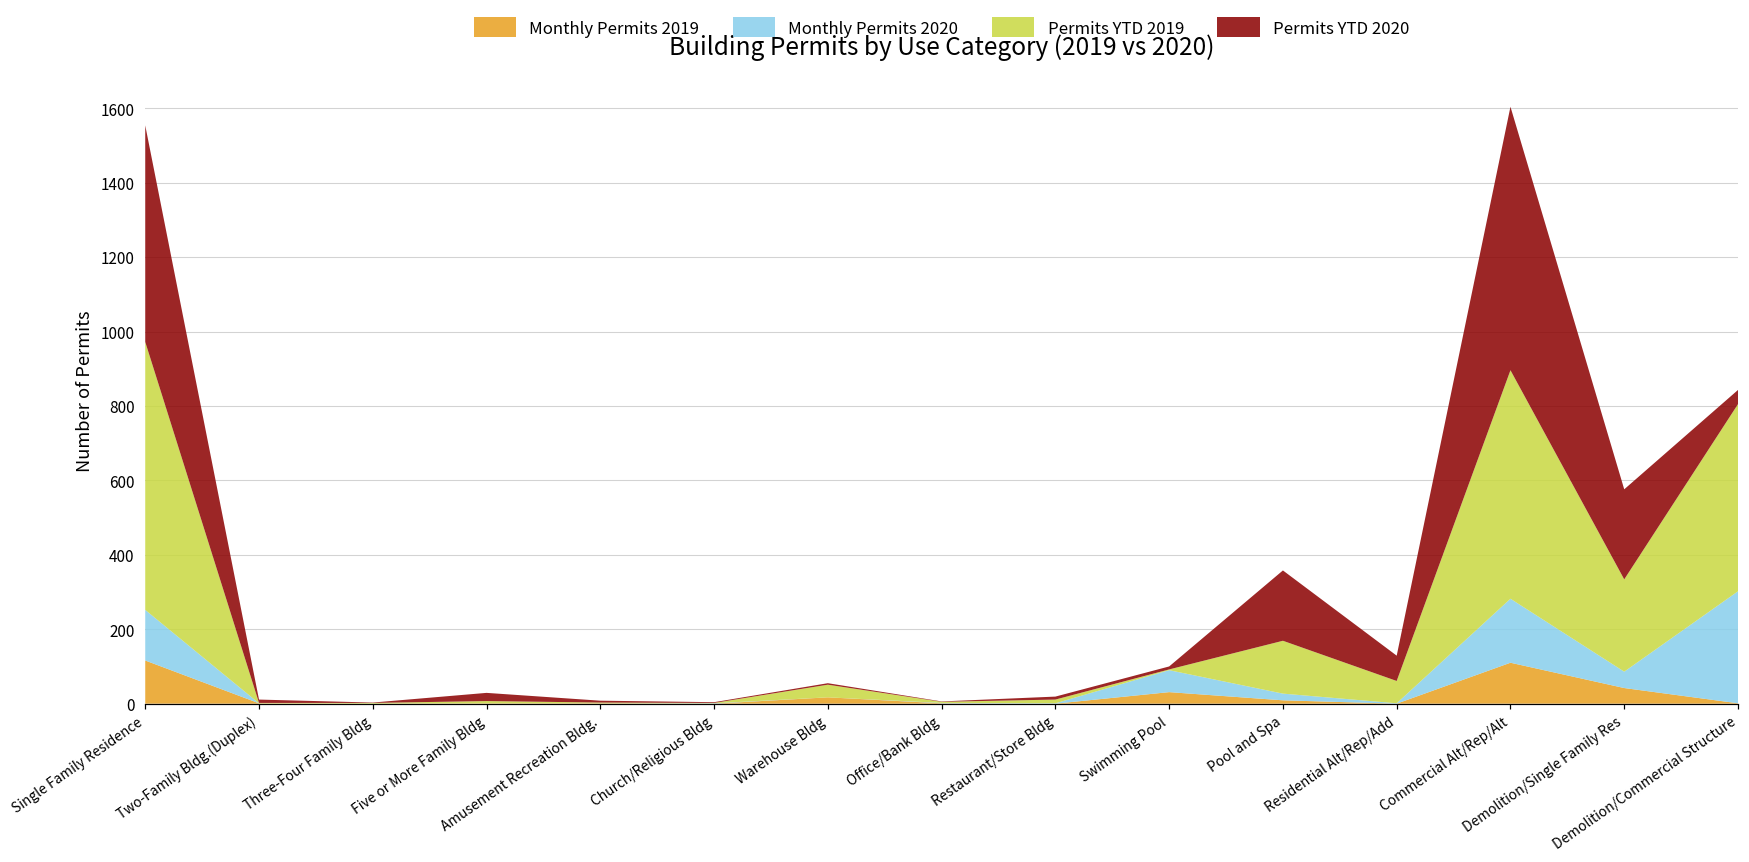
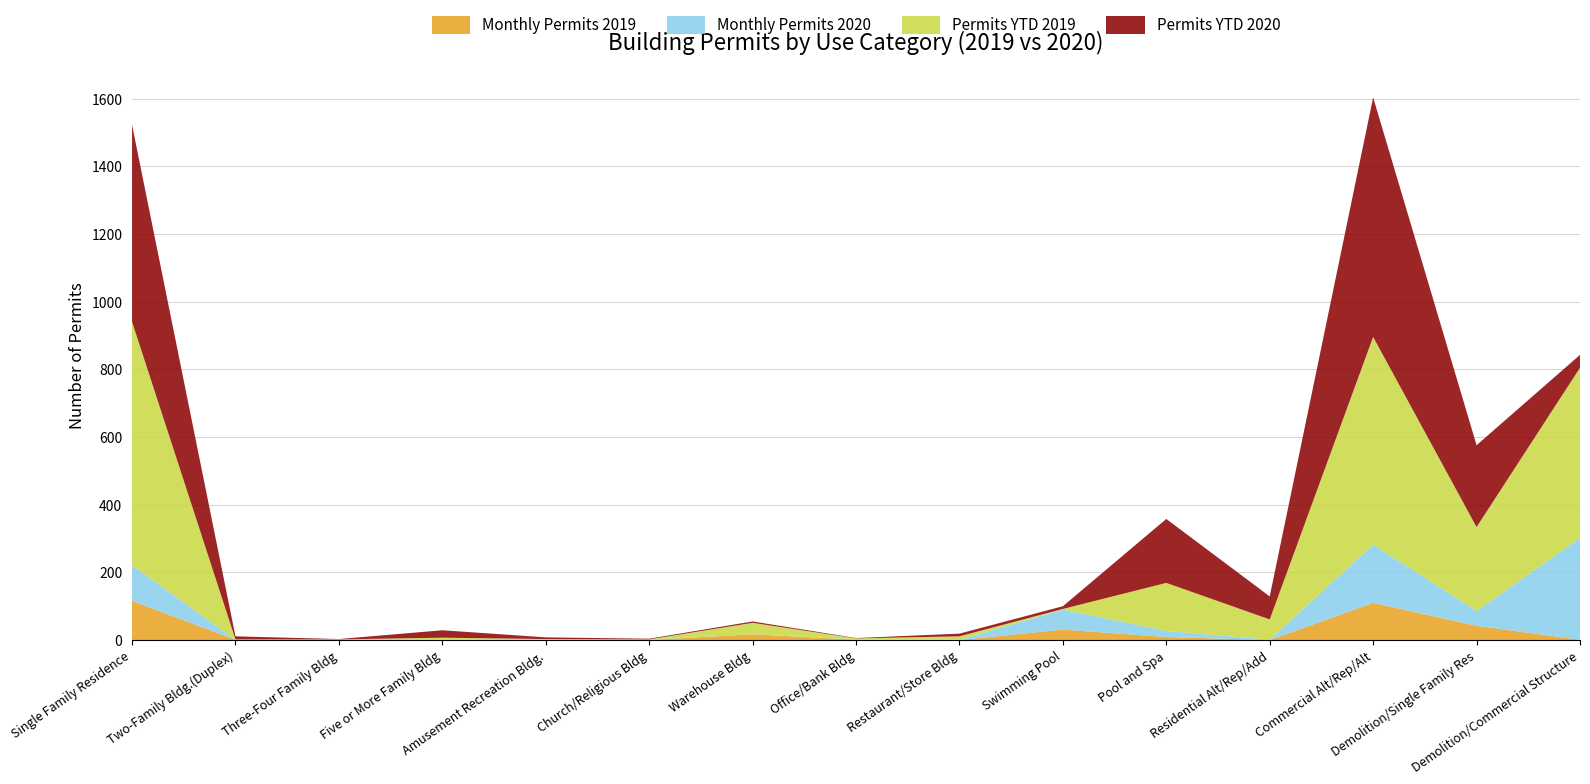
  {
    "Monthly Permits 2019": {
      "Single Family Residence": 120,
      "Swimming Pool": 30,
      "Pool and Spa": 10,
      "Commercial Alt/Rep/Alt": 110,
      "Demolition/Single Family Res": 40
    },
    "Monthly Permits 2020": {
-     "Single Family Residence": 140,
+     "Single Family Residence": 110,
      "Pool and Spa": 20,
      "Commercial Alt/Rep/Alt": 170,
      "Demolition/Single Family Res": 40,
      "Demolition/Commercial Structure": 300
    },
    "Permits YTD 2019": {
      "Single Family Residence": 720,
      "Restaurant/Store Bldg": 10,
      "Pool and Spa": 140,
      "Residential Alt/Rep/Add": 60,
      "Commercial Alt/Rep/Alt": 610,
      "Demolition/Single Family Res": 250,
      "Demolition/Commercial Structure": 500
    },
    "Permits YTD 2020": {
      "Single Family Residence": 580,
      "Two-Family Bldg.(Duplex)": 10,
      "Five or More Family Bldg": 20,
      "Restaurant/Store Bldg": 10,
      "Swimming Pool": 10,
      "Pool and Spa": 190,
      "Residential Alt/Rep/Add": 70,
      "Commercial Alt/Rep/Alt": 710,
      "Demolition/Single Family Res": 240,
      "Demolition/Commercial Structure": 40
    }
  }
